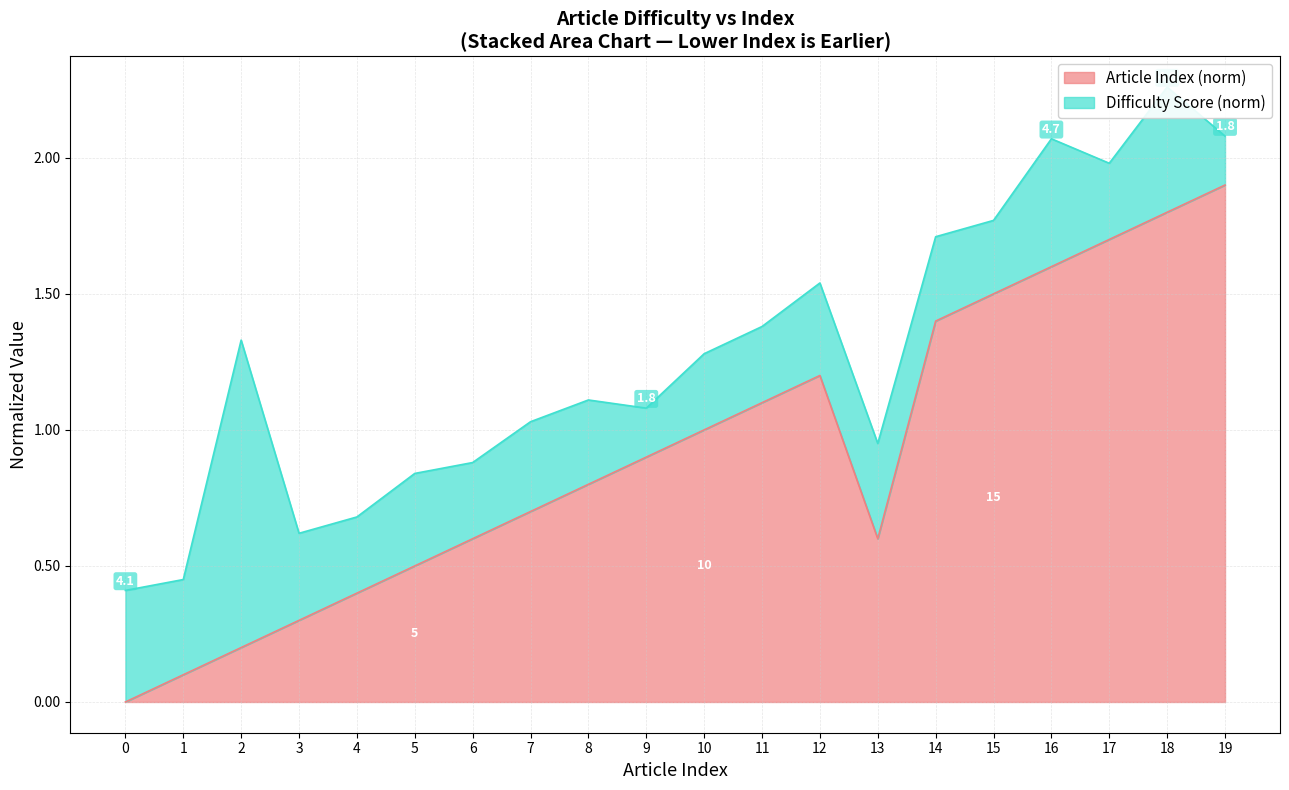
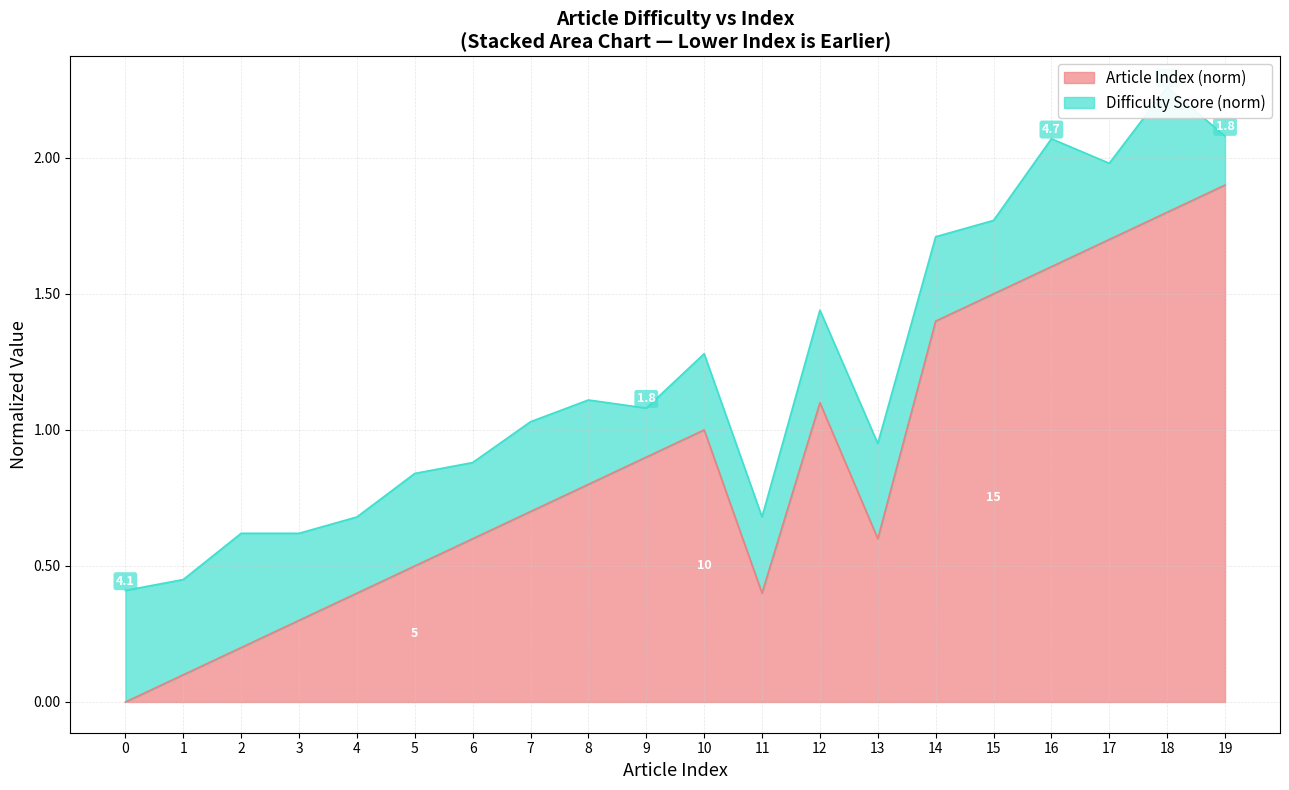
  {
    "Article Index (norm)": {
      "0": 0.00,
      "1": 0.10,
      "2": 0.20,
      "3": 0.30,
      "4": 0.40,
      "5": 0.50,
      "6": 0.60,
      "7": 0.70,
      "8": 0.80,
      "9": 0.90,
      "10": 1.00,
-     "11": 1.10,
-     "12": 1.20,
+     "11": 0.40,
+     "12": 1.10,
      "13": 0.60,
      "14": 1.40,
      "15": 1.50,
      "16": 1.60,
      "17": 1.70,
      "18": 1.80,
      "19": 1.90
    },
    "Difficulty Score (norm)": {
      "1": 0.35,
-     "2": 1.13,
+     "2": 0.42,
      "3": 0.32,
      "4": 0.28,
      "5": 0.34,
      "6": 0.28,
      "7": 0.33,
      "8": 0.31,
      "10": 0.28,
      "11": 0.28,
      "12": 0.34,
      "13": 0.35,
      "14": 0.31,
      "15": 0.27,
      "17": 0.28
    }
  }
